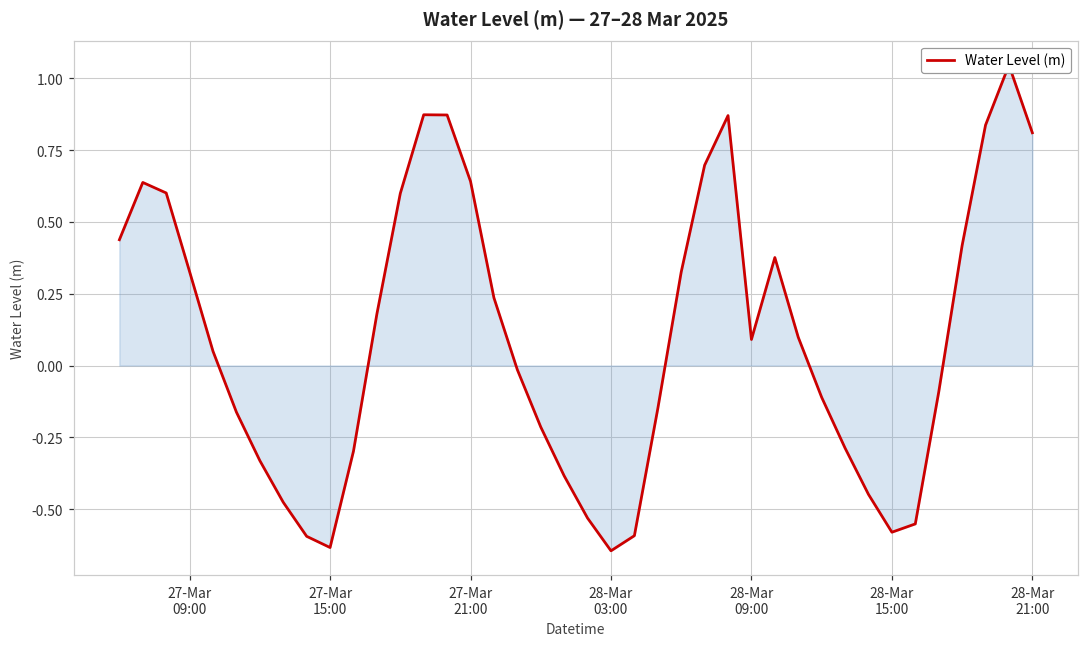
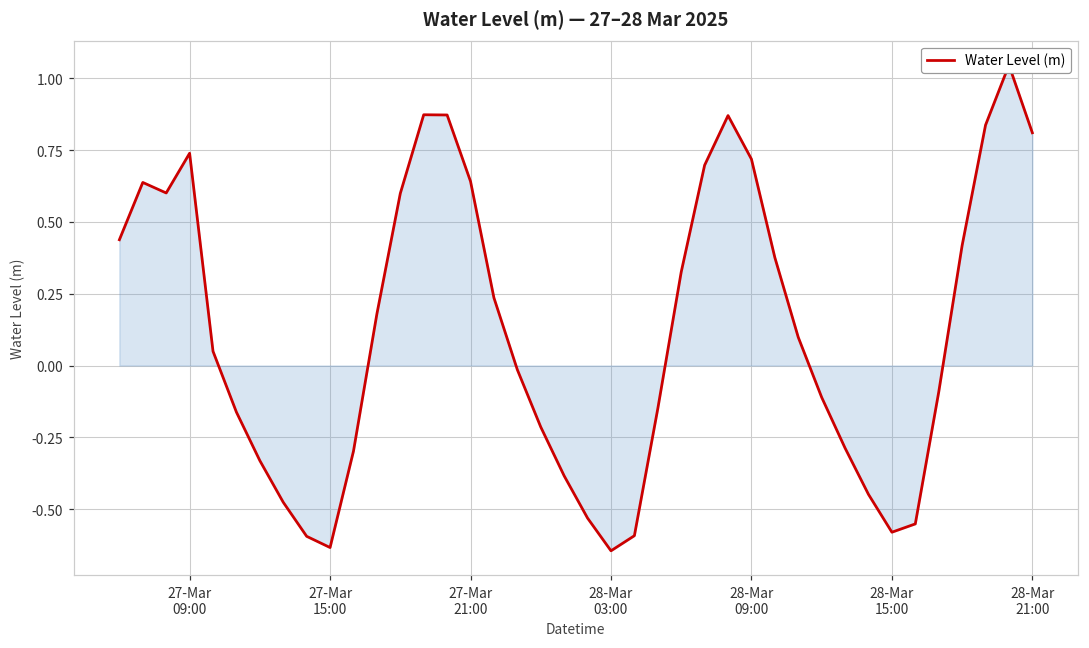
  {
    "Water Level (m)": {
-     "27-Mar 09:00": 0.33,
+     "27-Mar 09:00": 0.74,
      "27-Mar 15:00": -0.63,
      "28-Mar 03:00": -0.64,
-     "28-Mar 09:00": 0.09,
+     "28-Mar 09:00": 0.72,
      "28-Mar 15:00": -0.58
    }
  }
